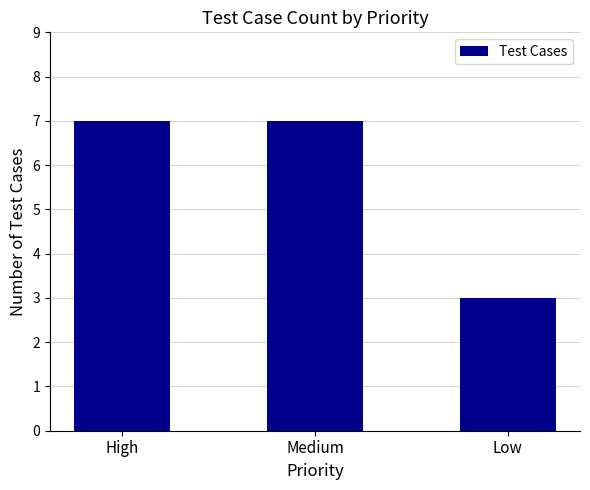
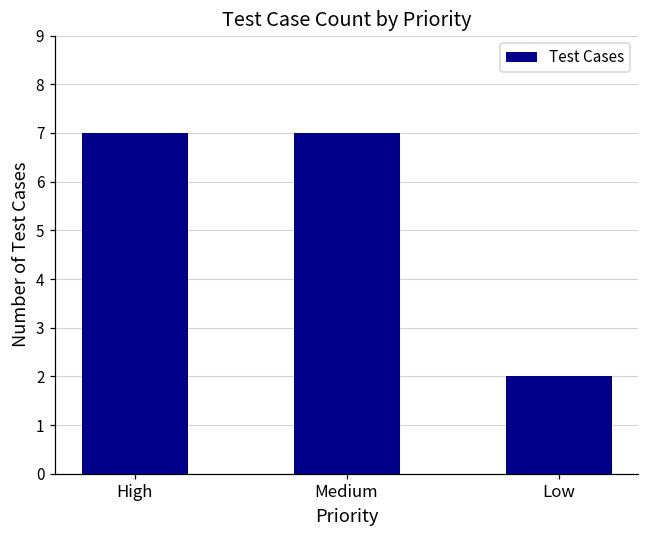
  {
    "High": 7,
    "Medium": 7,
-   "Low": 3
+   "Low": 2
  }
